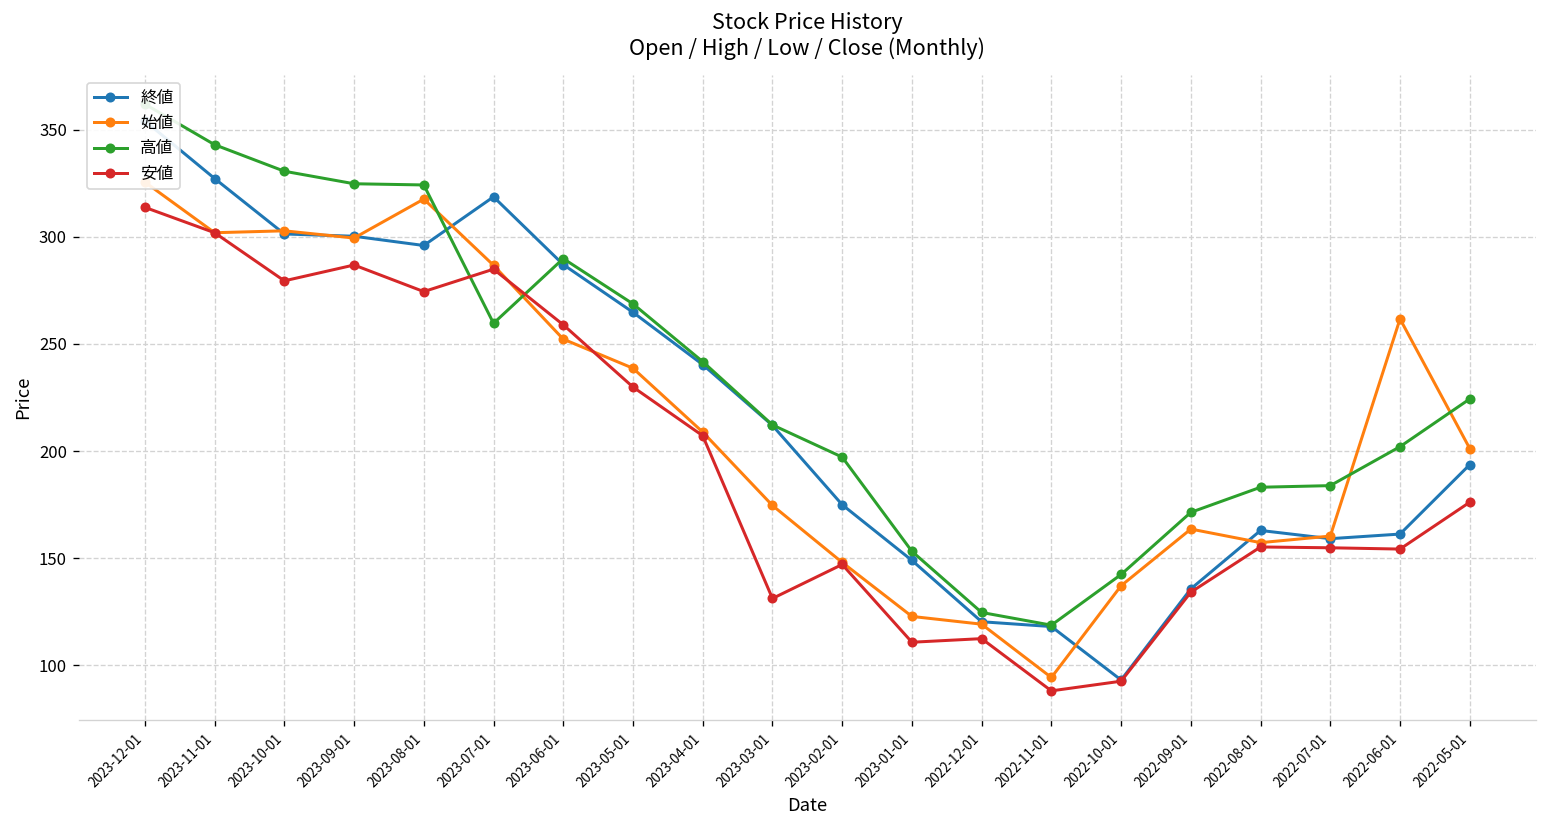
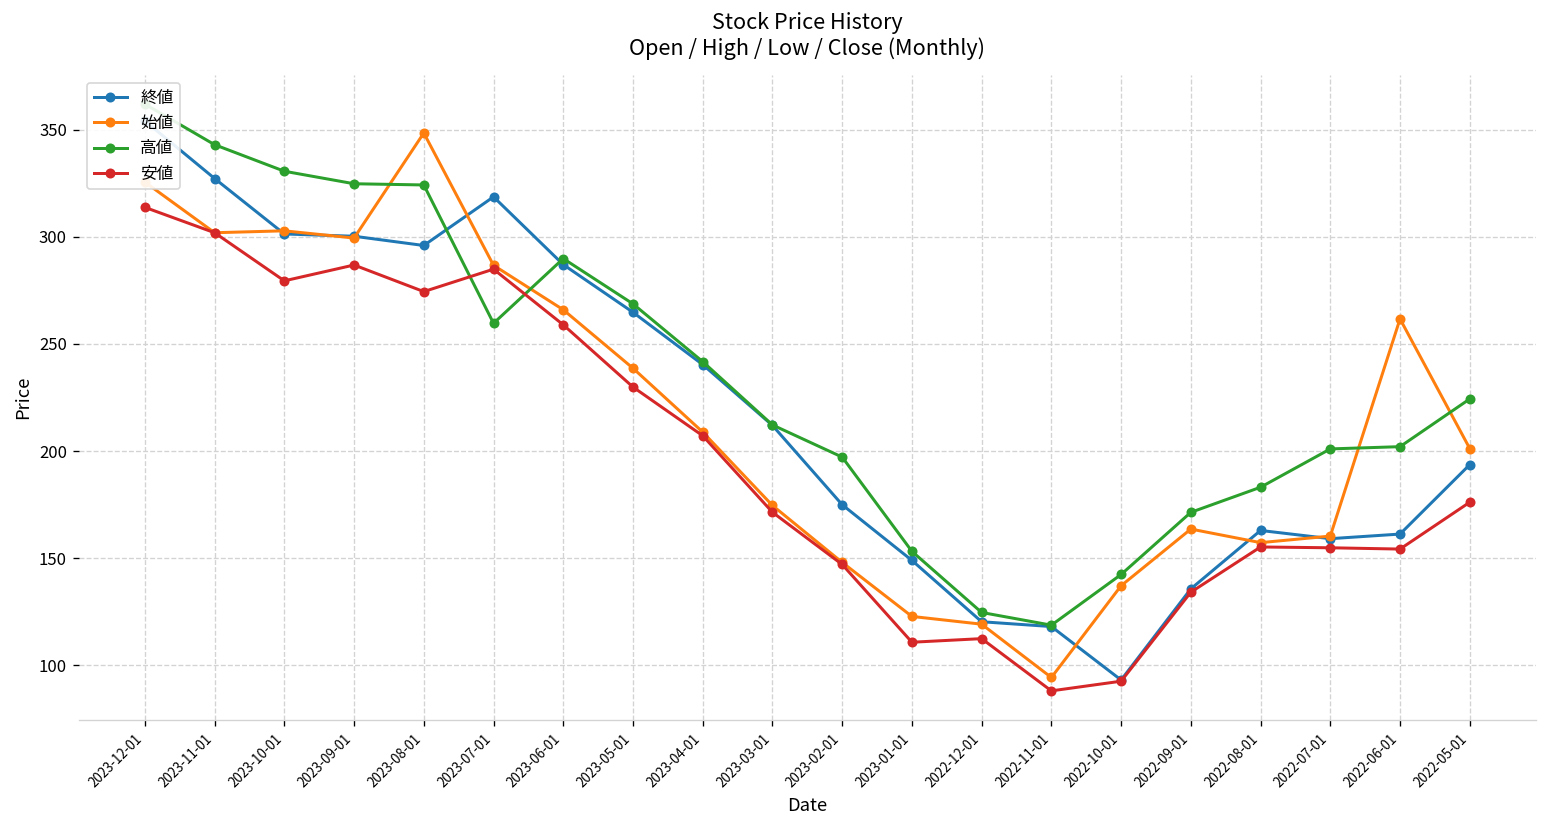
  {
    "終値": {
      "2023-11-01": 327,
      "2023-10-01": 301,
      "2023-08-01": 296,
      "2023-07-01": 319,
      "2023-06-01": 287,
      "2023-05-01": 265,
      "2023-02-01": 175,
      "2023-01-01": 149,
      "2022-09-01": 136,
      "2022-08-01": 163,
      "2022-06-01": 161,
      "2022-05-01": 194
    },
    "始値": {
      "2023-10-01": 303,
-     "2023-08-01": 318,
+     "2023-08-01": 348,
      "2023-07-01": 287,
-     "2023-06-01": 252,
+     "2023-06-01": 266,
      "2023-05-01": 239,
      "2023-04-01": 209,
      "2023-03-01": 175,
      "2023-01-01": 123,
      "2022-11-01": 94,
      "2022-10-01": 137,
      "2022-09-01": 164,
      "2022-08-01": 157,
      "2022-06-01": 262,
      "2022-05-01": 201
    },
    "高値": {
      "2023-11-01": 343,
      "2023-10-01": 331,
      "2023-09-01": 325,
      "2023-08-01": 324,
      "2023-07-01": 260,
      "2023-06-01": 290,
      "2023-05-01": 269,
      "2023-02-01": 197,
      "2023-01-01": 153,
      "2022-12-01": 125,
      "2022-10-01": 142,
      "2022-09-01": 171,
      "2022-08-01": 183,
-     "2022-07-01": 184,
+     "2022-07-01": 201,
      "2022-06-01": 202,
      "2022-05-01": 224
    },
    "安値": {
      "2023-12-01": 314,
      "2023-10-01": 279,
      "2023-09-01": 287,
      "2023-08-01": 274,
      "2023-07-01": 285,
      "2023-06-01": 259,
      "2023-05-01": 230,
      "2023-04-01": 207,
-     "2023-03-01": 131,
+     "2023-03-01": 171,
      "2023-01-01": 111,
      "2022-12-01": 112,
      "2022-11-01": 88,
      "2022-09-01": 134,
      "2022-08-01": 155,
      "2022-07-01": 155,
      "2022-06-01": 154,
      "2022-05-01": 176
    }
  }
